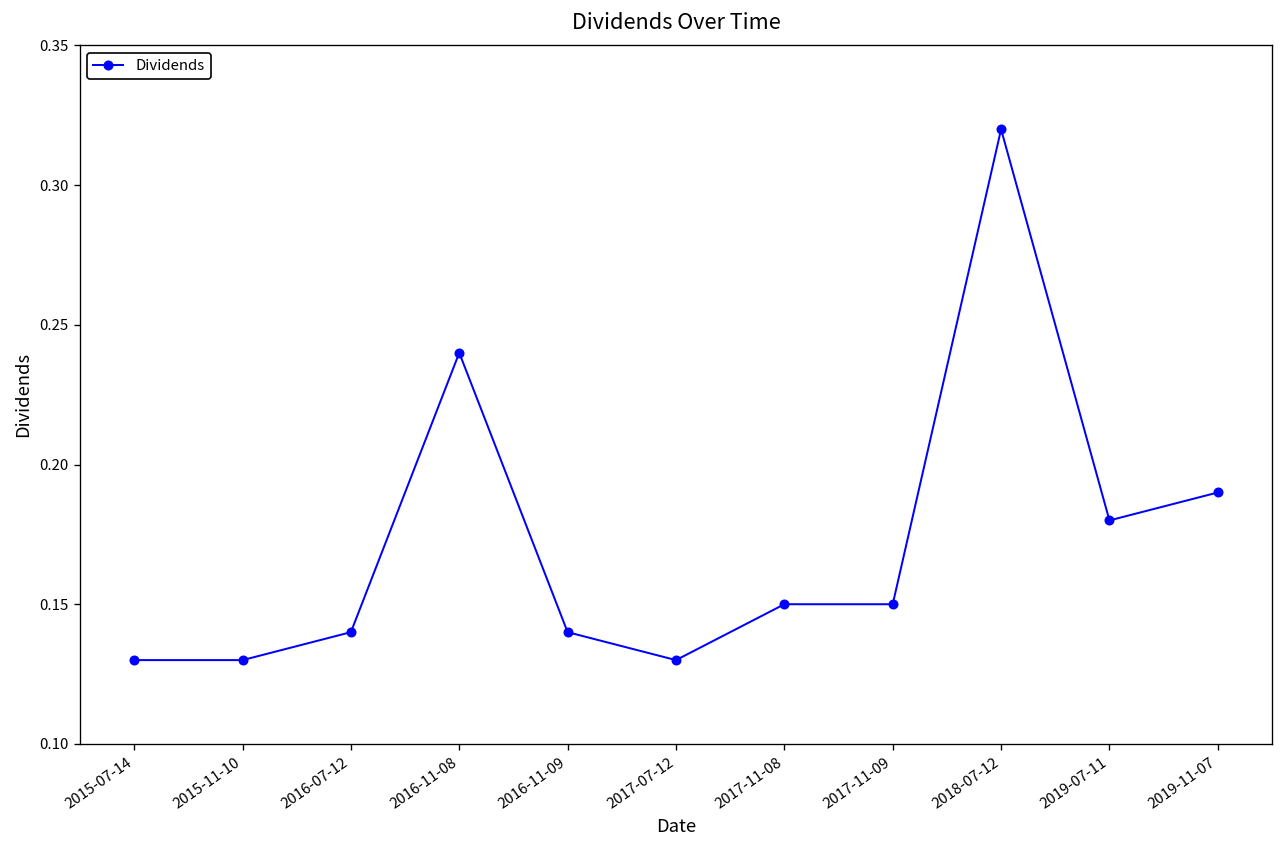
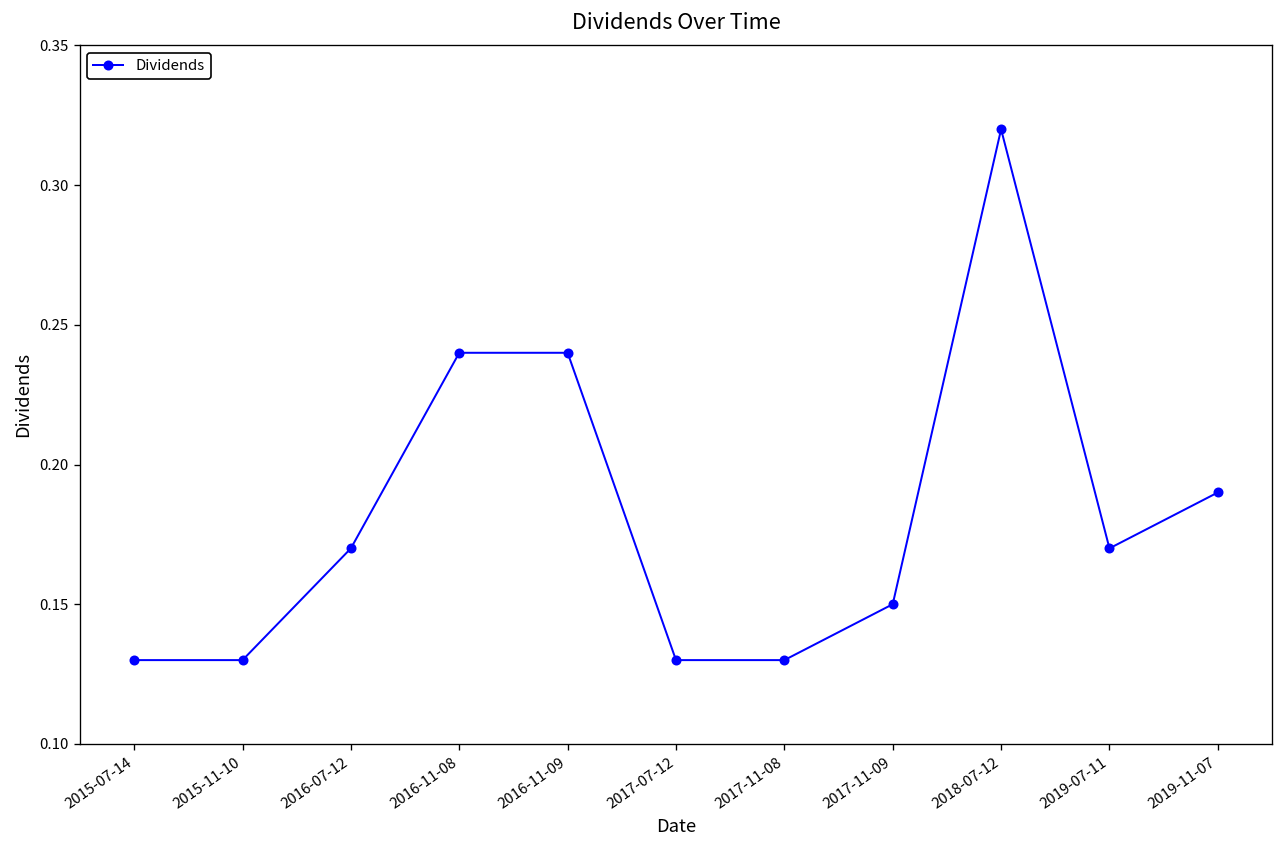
  {
    "2015-07-14": 0.13,
    "2015-11-10": 0.13,
-   "2016-07-12": 0.14,
+   "2016-07-12": 0.17,
    "2016-11-08": 0.24,
-   "2016-11-09": 0.14,
+   "2016-11-09": 0.24,
    "2017-07-12": 0.13,
-   "2017-11-08": 0.15,
+   "2017-11-08": 0.13,
    "2017-11-09": 0.15,
    "2018-07-12": 0.32,
-   "2019-07-11": 0.18,
+   "2019-07-11": 0.17,
    "2019-11-07": 0.19
  }
